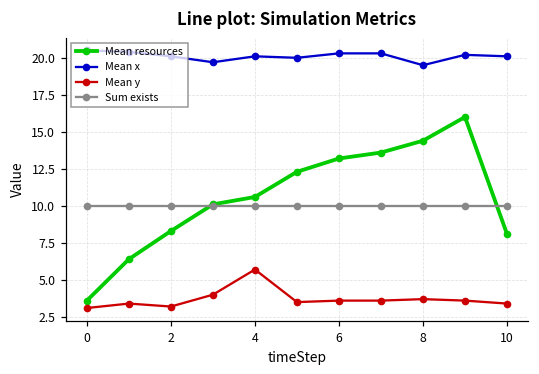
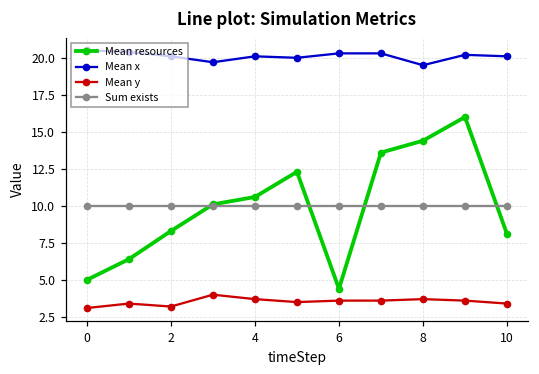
  {
    "Mean resources": {
-     "0": 3.6,
+     "0": 5.0,
      "2": 8.3,
      "4": 10.6,
-     "6": 13.2,
+     "6": 4.4,
      "8": 14.4,
      "10": 8.1
    },
    "Mean x": {
      "4": 20.1,
      "6": 20.3,
      "8": 19.5,
      "10": 20.1
    },
    "Mean y": {
      "0": 3.1,
      "2": 3.2,
-     "4": 5.7,
+     "4": 3.7,
      "6": 3.6,
      "8": 3.7,
      "10": 3.4
    },
    "Sum exists": {
      "0": 10.0,
      "2": 10.0,
      "4": 10.0,
      "6": 10.0,
      "8": 10.0,
      "10": 10.0
    }
  }
